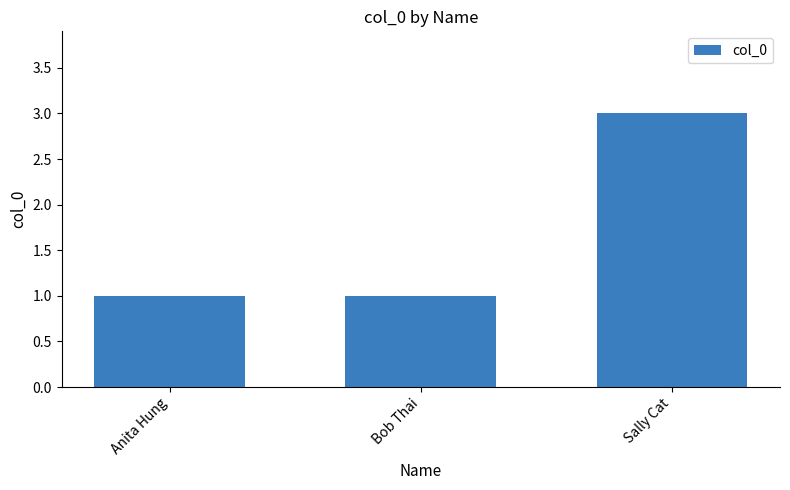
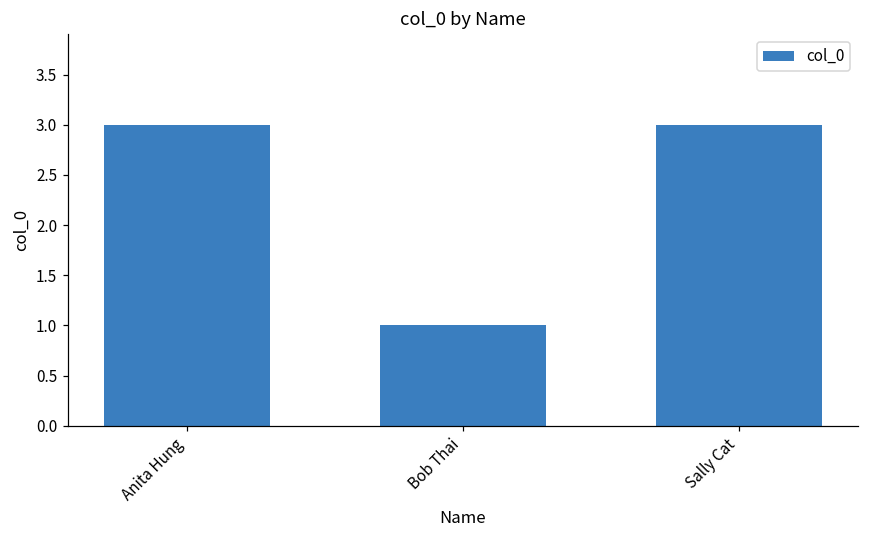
  {
-   "Anita Hung": 1,
+   "Anita Hung": 3,
    "Bob Thai": 1,
    "Sally Cat": 3
  }
